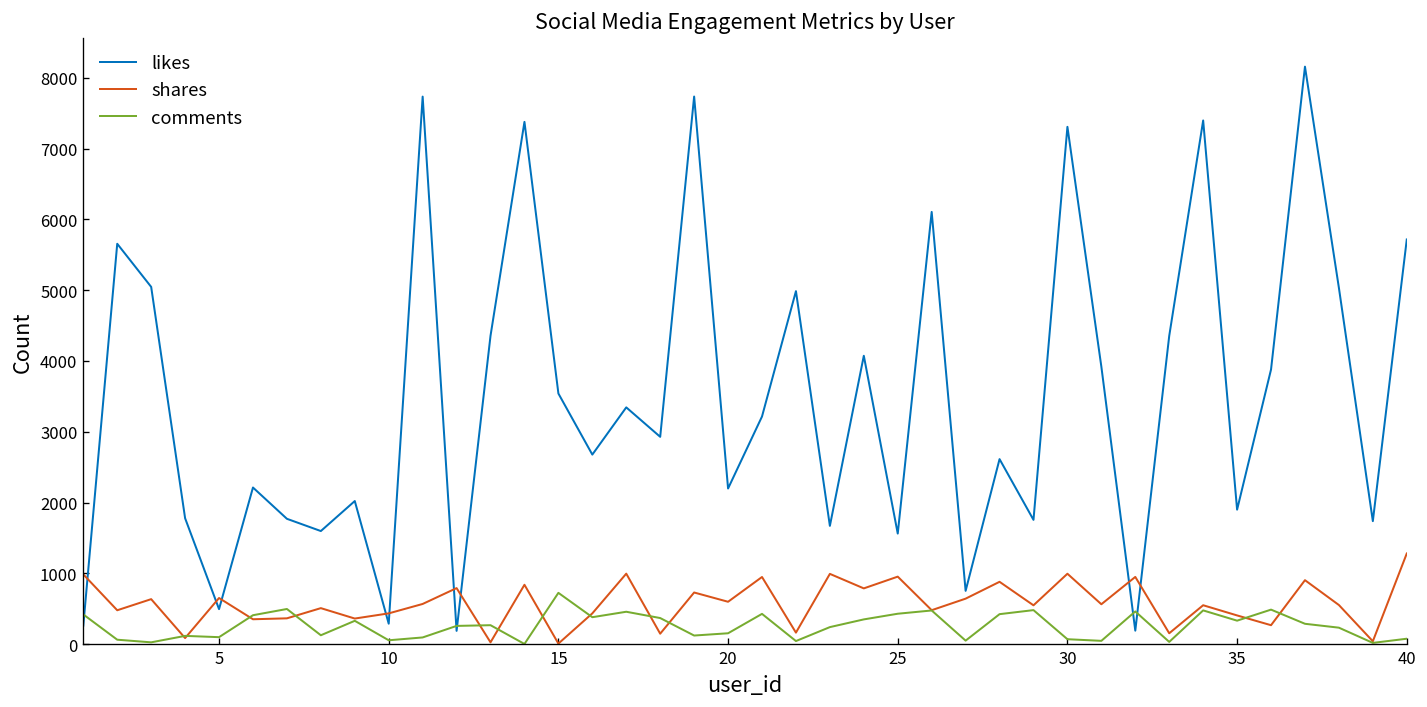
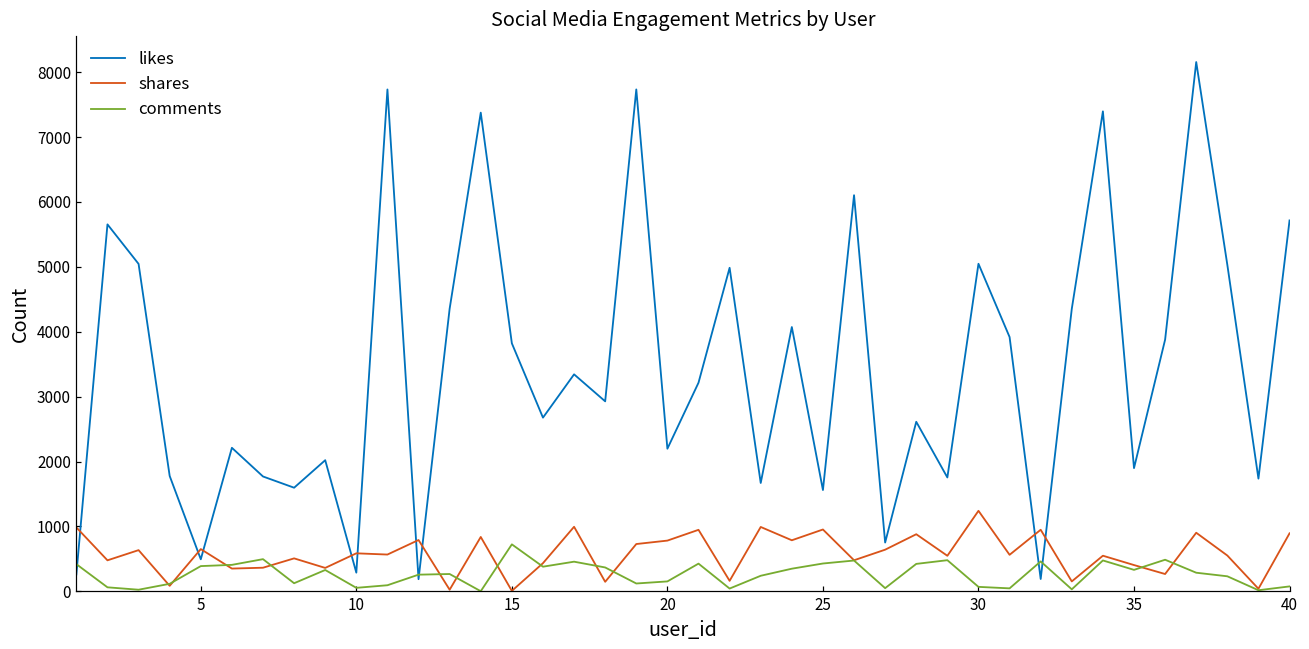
  {
    "likes": {
      "5": 500,
      "10": 300,
-     "15": 3500,
+     "15": 3800,
      "20": 2200,
      "25": 1600,
-     "30": 7300,
+     "30": 5000,
      "35": 1900,
      "40": 5700
    },
    "shares": {
      "5": 700,
-     "10": 400,
+     "10": 600,
      "15": 0,
-     "20": 600,
+     "20": 800,
      "25": 1000,
-     "30": 1000,
+     "30": 1200,
      "35": 400,
-     "40": 1300
+     "40": 900
    },
    "comments": {
-     "5": 100,
+     "5": 400,
      "10": 100,
      "15": 700,
      "20": 200,
      "25": 400,
      "30": 100,
      "35": 300,
      "40": 100
    }
  }
